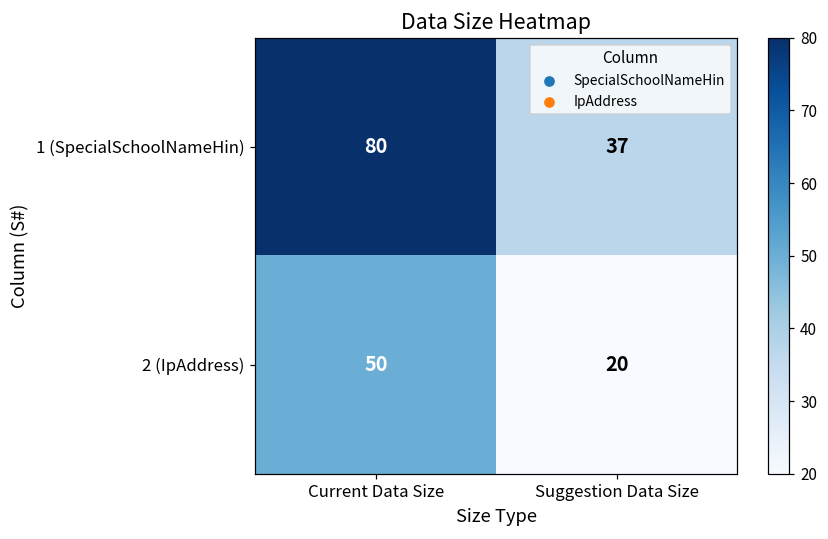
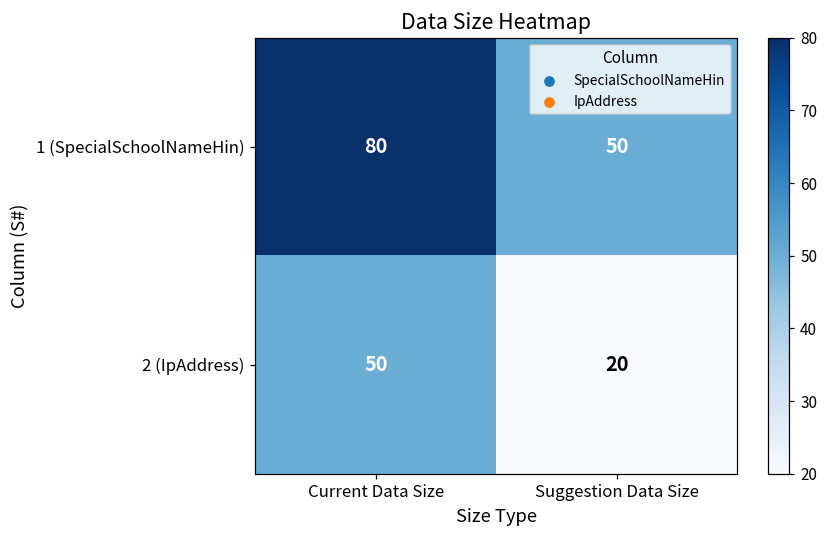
  {
    "1 (SpecialSchoolNameHin)": {
      "Current Data Size": 80,
-     "Suggestion Data Size": 37
+     "Suggestion Data Size": 50
    },
    "2 (IpAddress)": {
      "Current Data Size": 50,
      "Suggestion Data Size": 20
    }
  }
